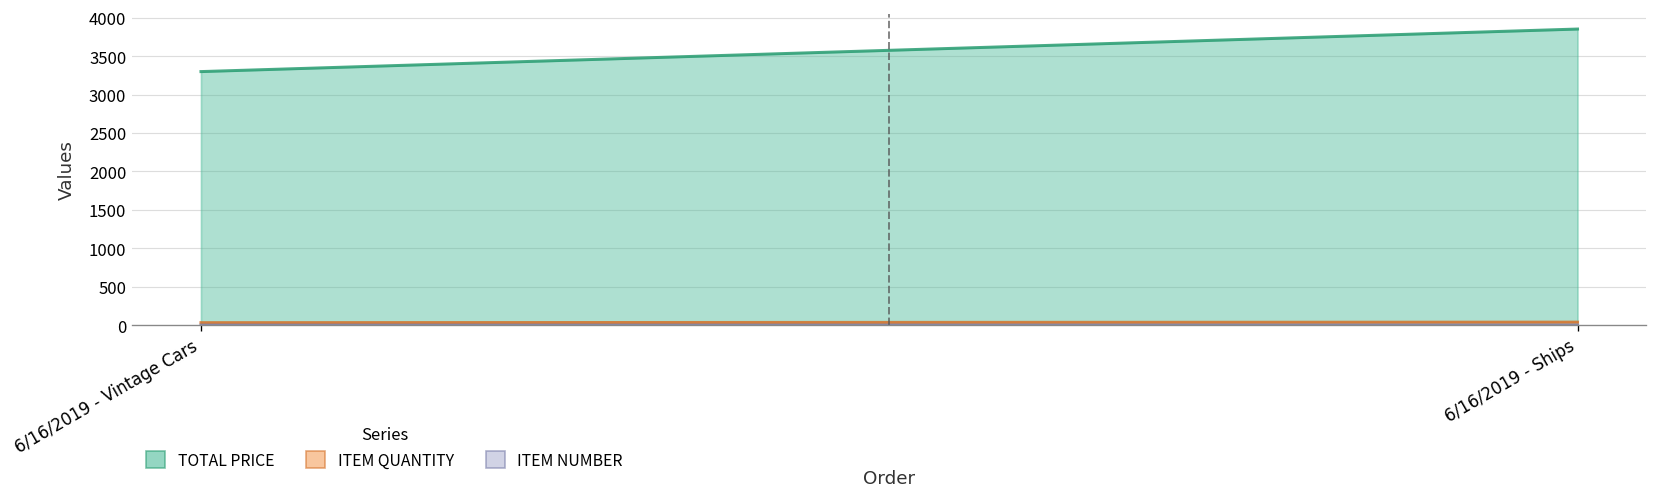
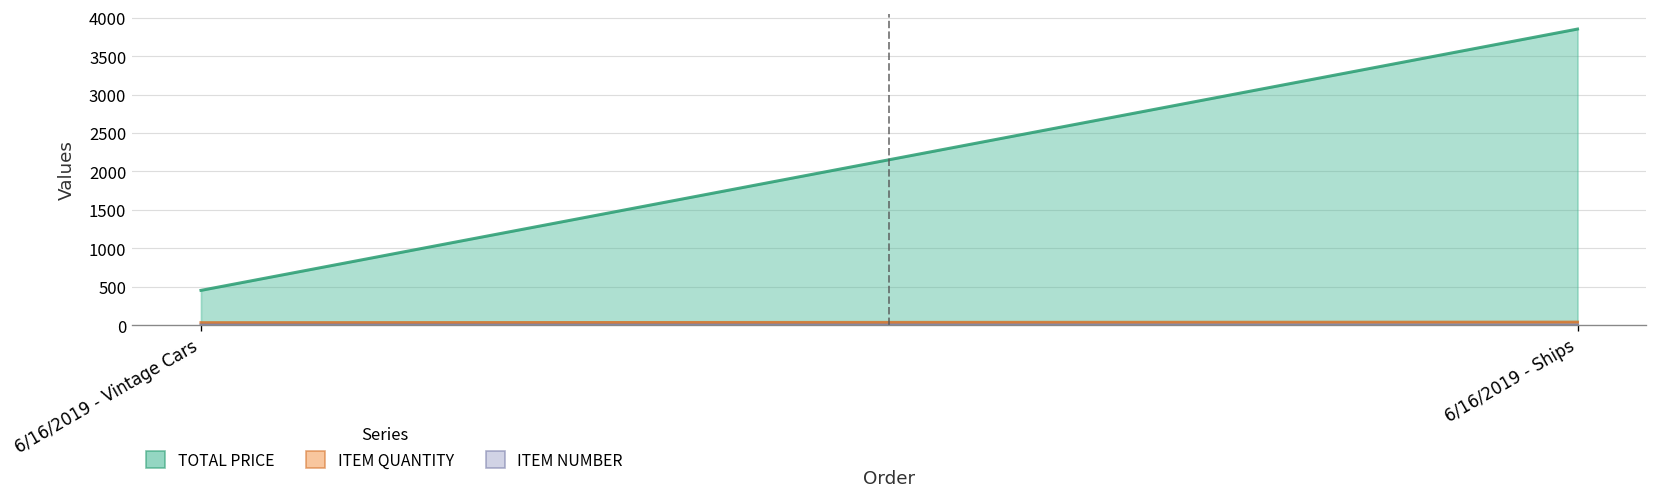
  {
    "TOTAL PRICE": {
-     "6/16/2019 - Vintage Cars": 3300,
+     "6/16/2019 - Vintage Cars": 500,
      "6/16/2019 - Ships": 3900
    }
  }
